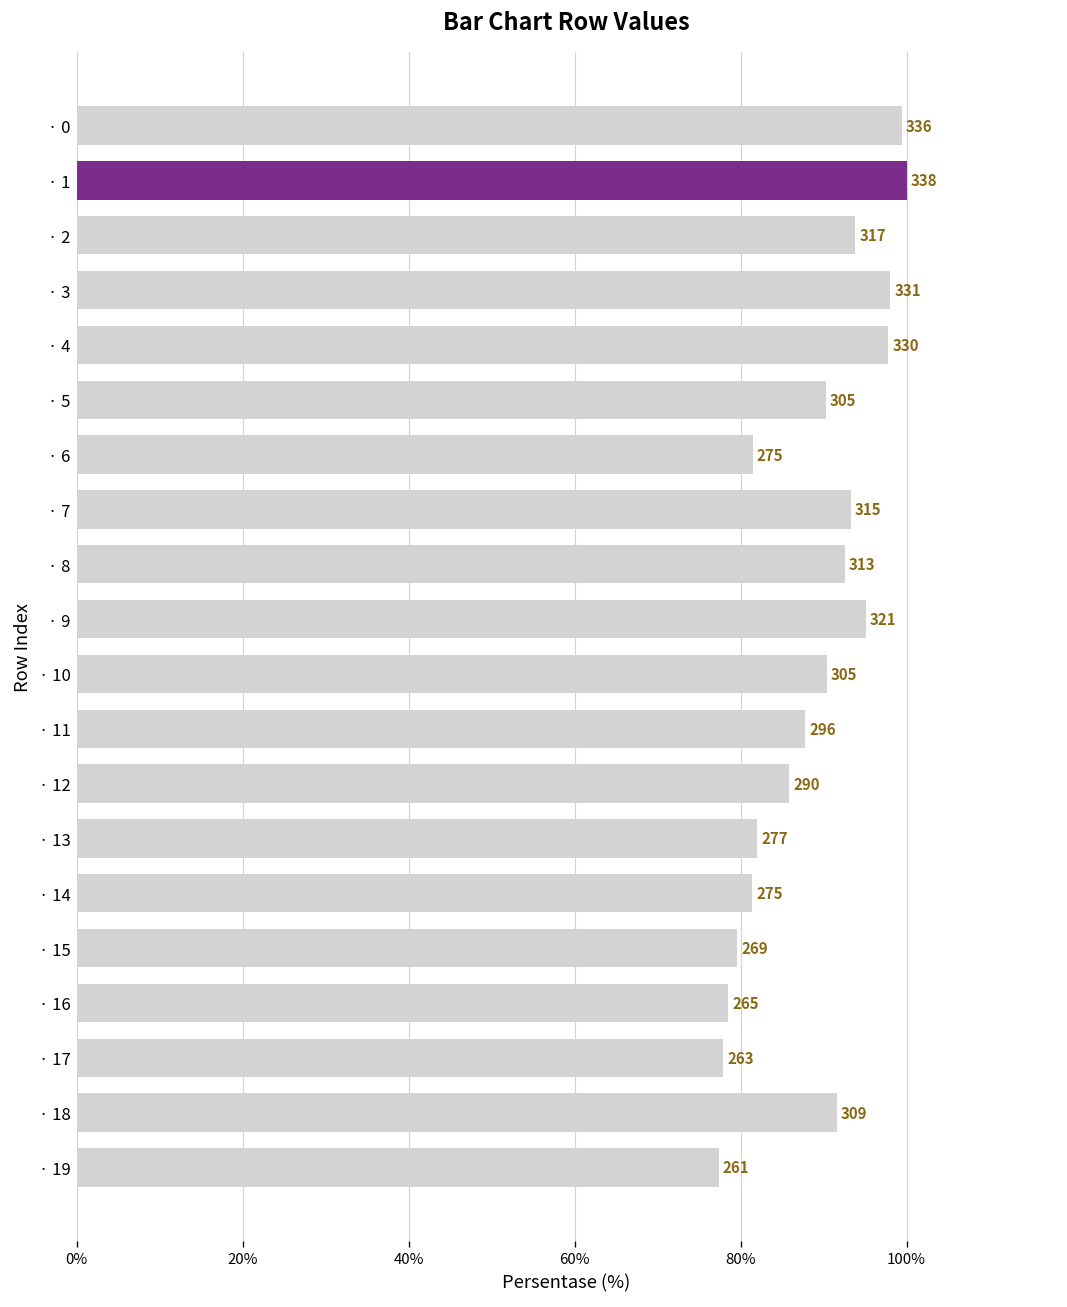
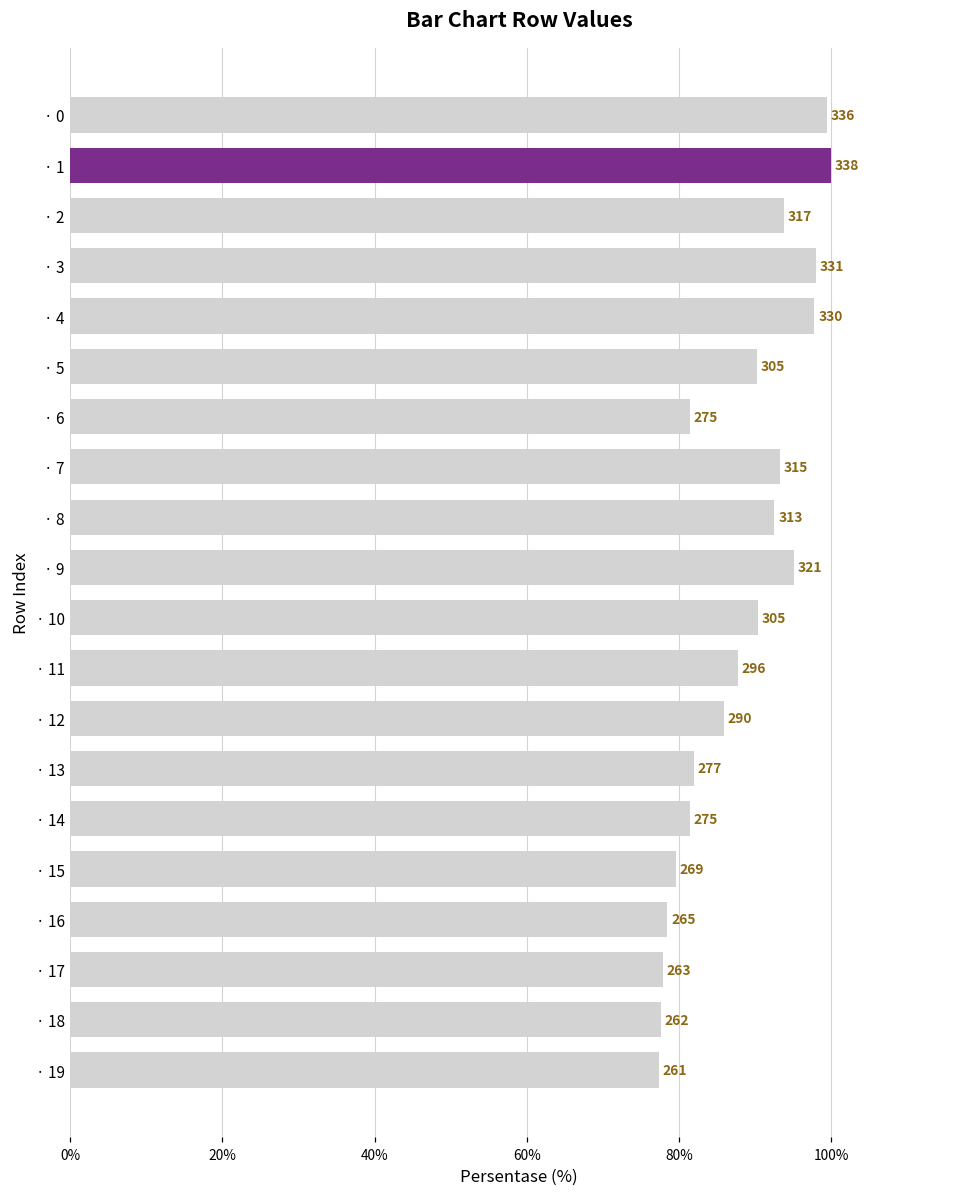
  {
-   "· 18": 309
+   "· 18": 262
  }
